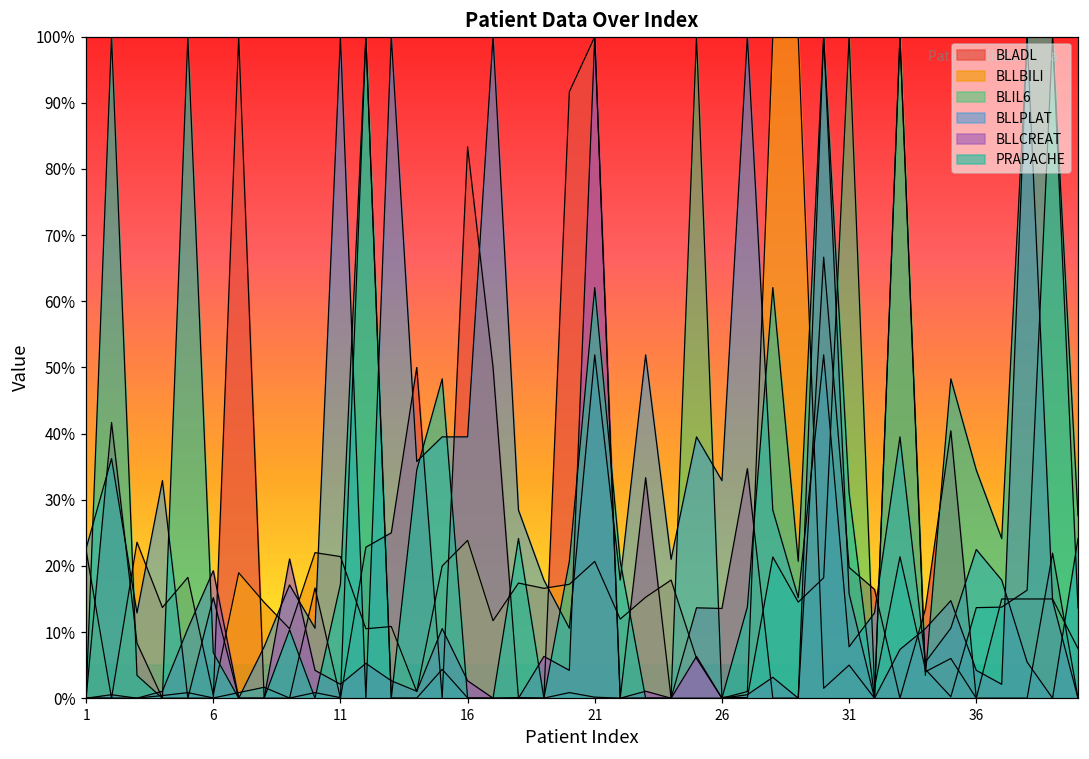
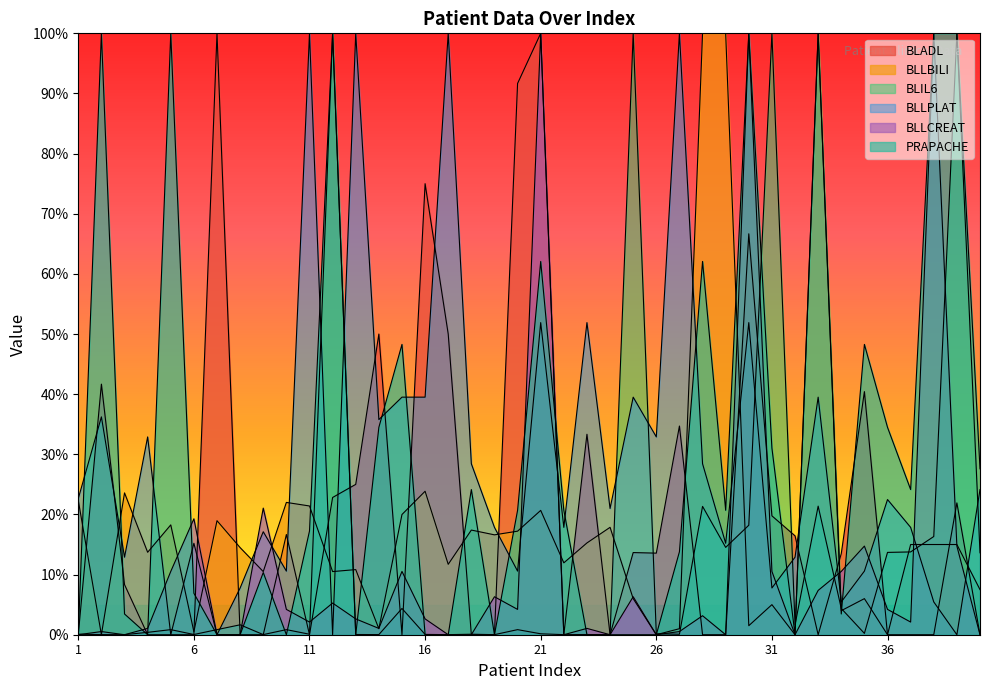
  {
    "BLADL": {
-     "16": "83%",
+     "16": "75%",
      "26": "14%",
      "31": "20%"
    },
    "BLLBILI": {
      "11": "21%",
      "16": "24%",
      "21": "21%"
    },
    "BLLPLAT": {
      "6": "15%",
      "11": "100%",
      "16": "40%",
      "21": "52%",
      "26": "33%",
      "31": "8%",
      "36": "22%"
    },
    "BLLCREAT": {
      "6": "19%",
-     "31": "16%"
+     "31": "11%"
    }
  }
